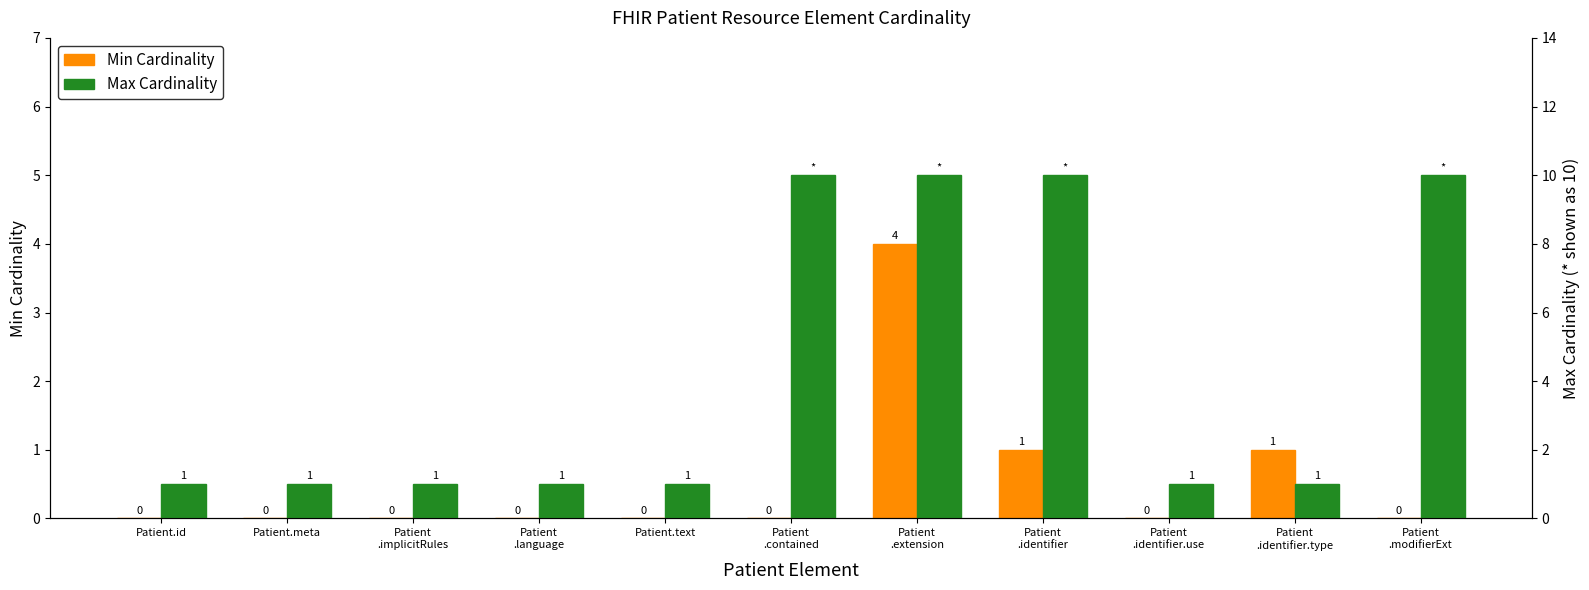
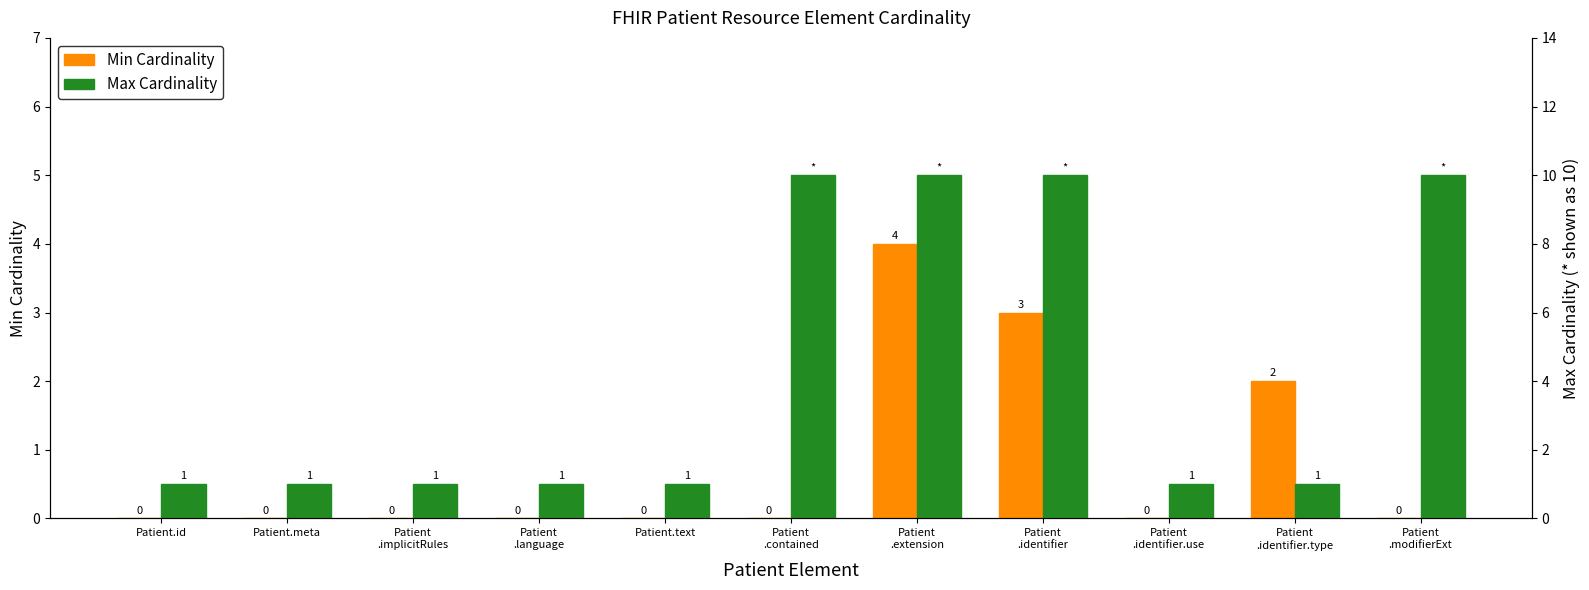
  {
    "Min Cardinality": {
      "Patient.id": 0,
      "Patient.meta": 0,
      "Patient .implicitRules": 0,
      "Patient .language": 0,
      "Patient.text": 0,
      "Patient .contained": 0,
      "Patient .extension": 4,
-     "Patient .identifier": 1,
+     "Patient .identifier": 3,
      "Patient .identifier.use": 0,
-     "Patient .identifier.type": 1,
+     "Patient .identifier.type": 2,
      "Patient .modifierExt": 0
    },
    "Max Cardinality": {
      "Patient.id": 1,
      "Patient.meta": 1,
      "Patient .implicitRules": 1,
      "Patient .language": 1,
      "Patient.text": 1,
      "Patient .identifier.use": 1,
      "Patient .identifier.type": 1
    }
  }
